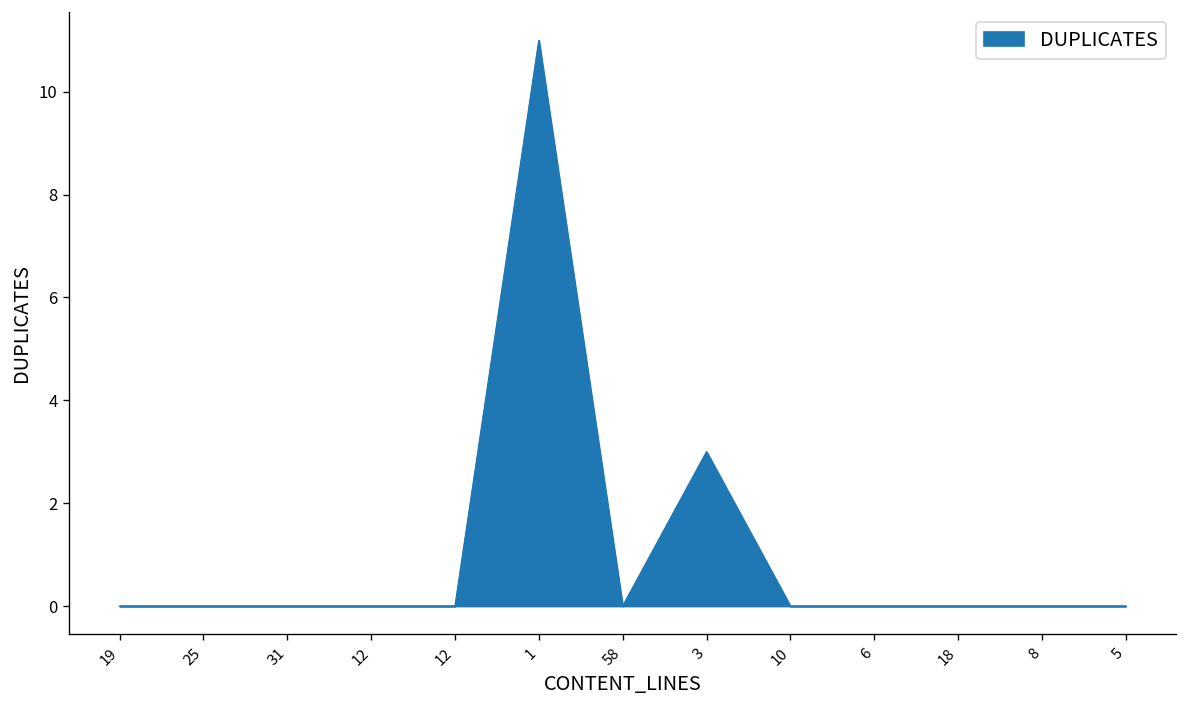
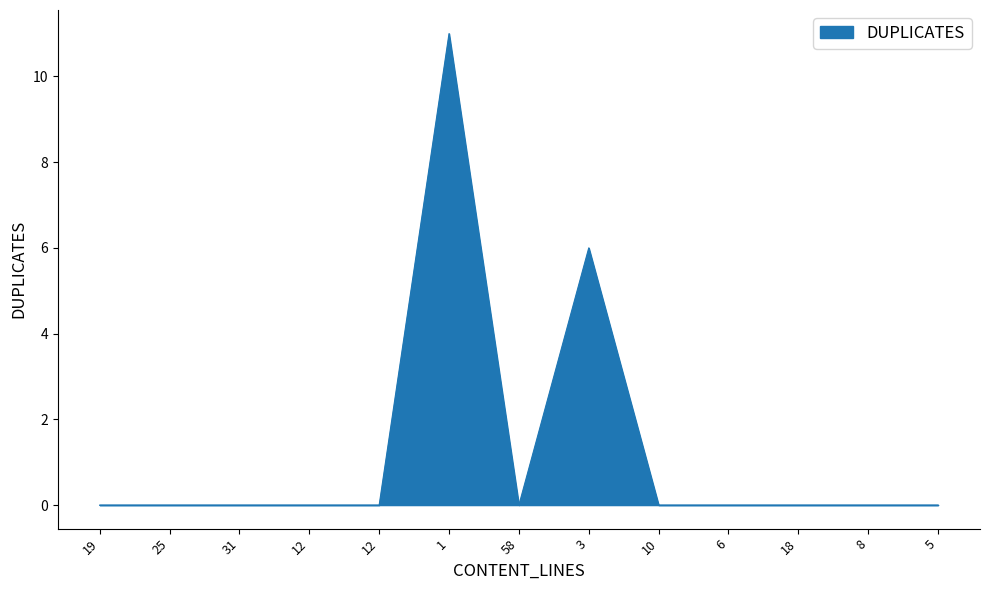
  {
    "19": 0,
    "25": 0,
    "31": 0,
    "1": 11,
    "58": 0,
-   "3": 3,
+   "3": 6,
    "10": 0,
    "6": 0,
    "18": 0,
    "8": 0,
    "5": 0
  }
